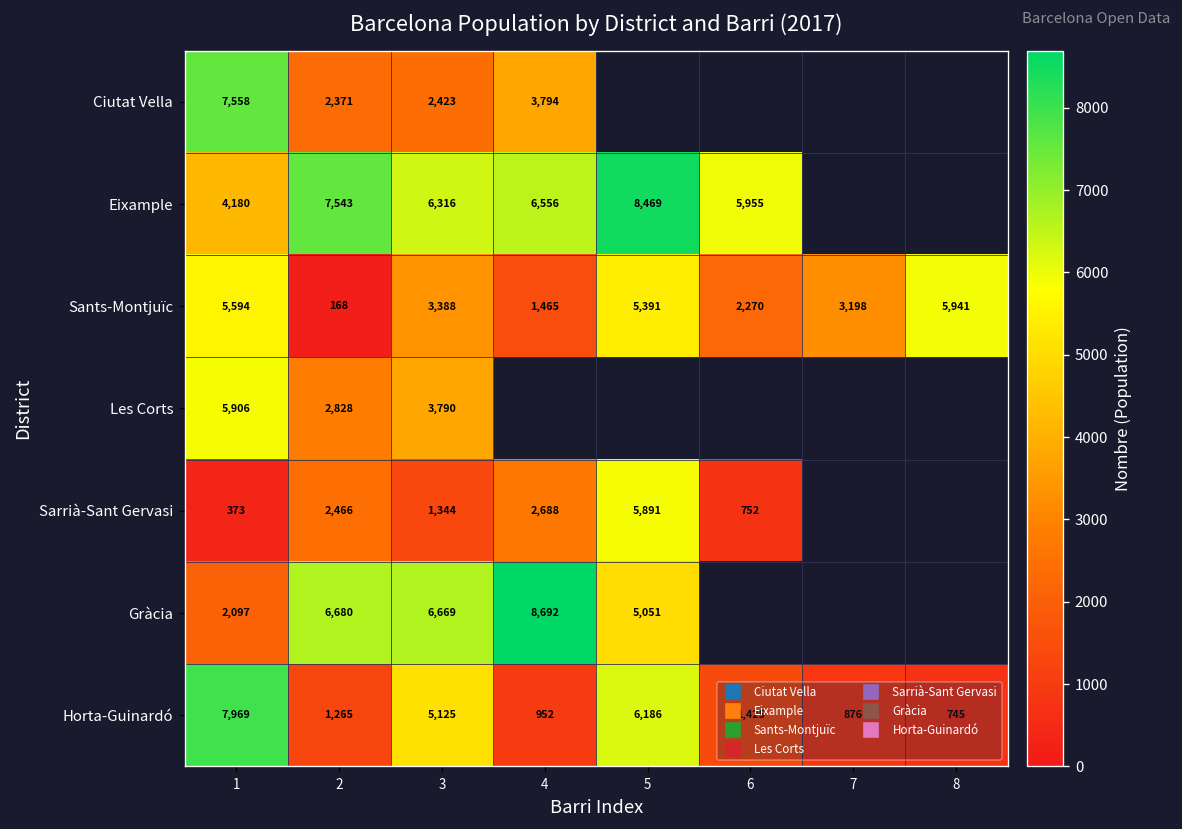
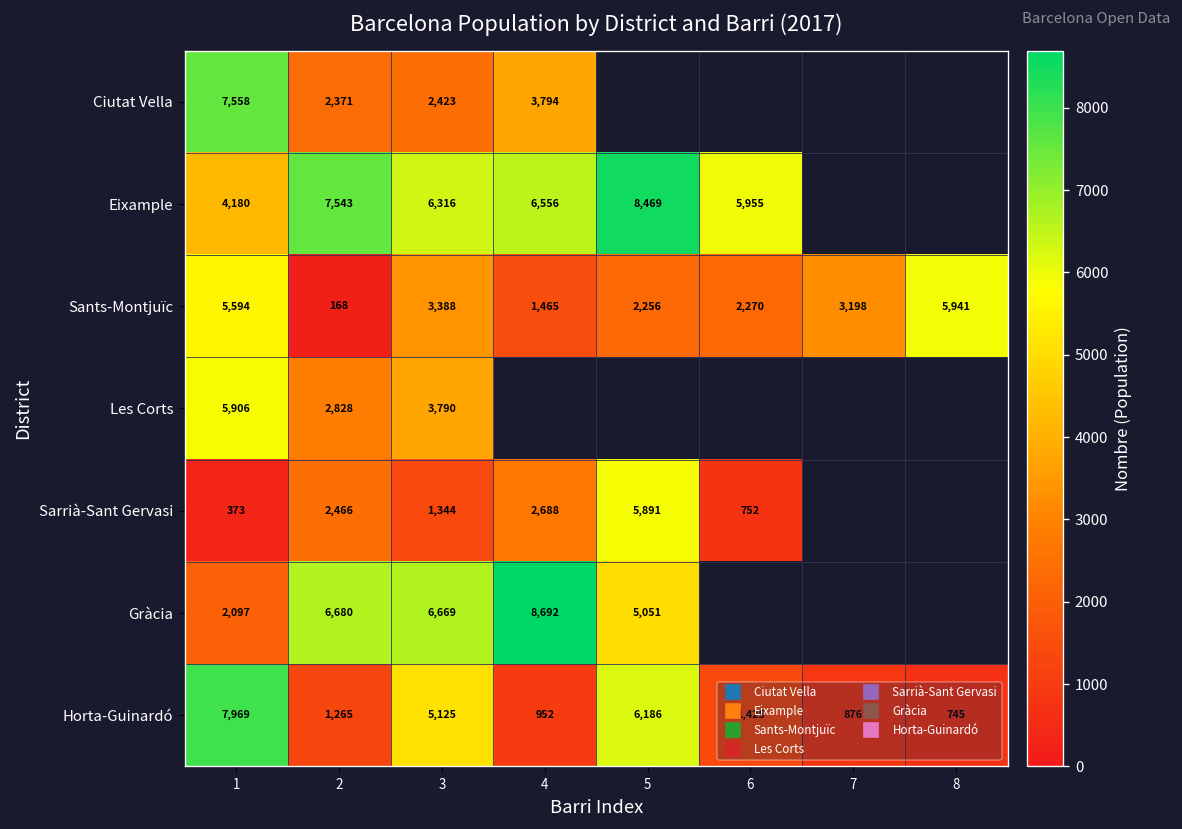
  {
    "Ciutat Vella": {
      "1": "7,558",
      "2": "2,371",
      "3": "2,423",
      "4": "3,794"
    },
    "Eixample": {
      "1": "4,180",
      "2": "7,543",
      "3": "6,316",
      "4": "6,556",
      "5": "8,469",
      "6": "5,955"
    },
    "Sants-Montjuïc": {
      "1": "5,594",
      "2": "168",
      "3": "3,388",
      "4": "1,465",
-     "5": "5,391",
+     "5": "2,256",
      "6": "2,270",
      "7": "3,198",
      "8": "5,941"
    },
    "Les Corts": {
      "1": "5,906",
      "2": "2,828",
      "3": "3,790"
    },
    "Sarrià-Sant Gervasi": {
      "1": "373",
      "2": "2,466",
      "3": "1,344",
      "4": "2,688",
      "5": "5,891",
      "6": "752"
    },
    "Gràcia": {
      "1": "2,097",
      "2": "6,680",
      "3": "6,669",
      "4": "8,692",
      "5": "5,051"
    },
    "Horta-Guinardó": {
      "1": "7,969",
      "2": "1,265",
      "3": "5,125",
      "4": "952",
      "5": "6,186"
    }
  }
